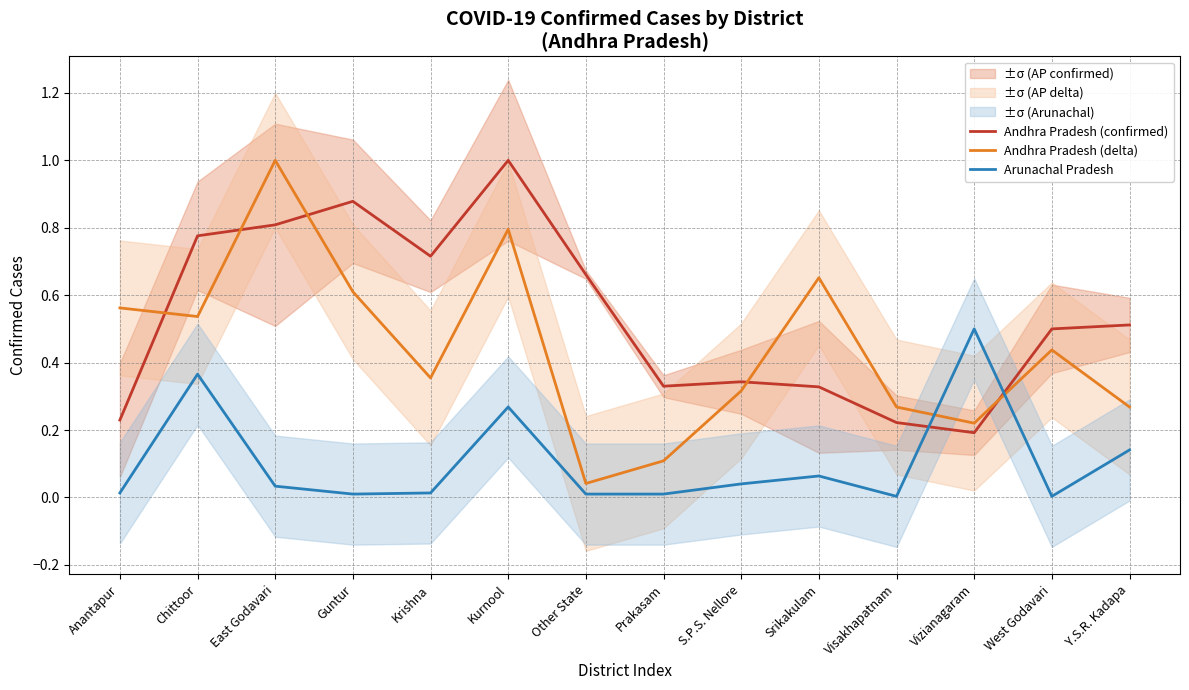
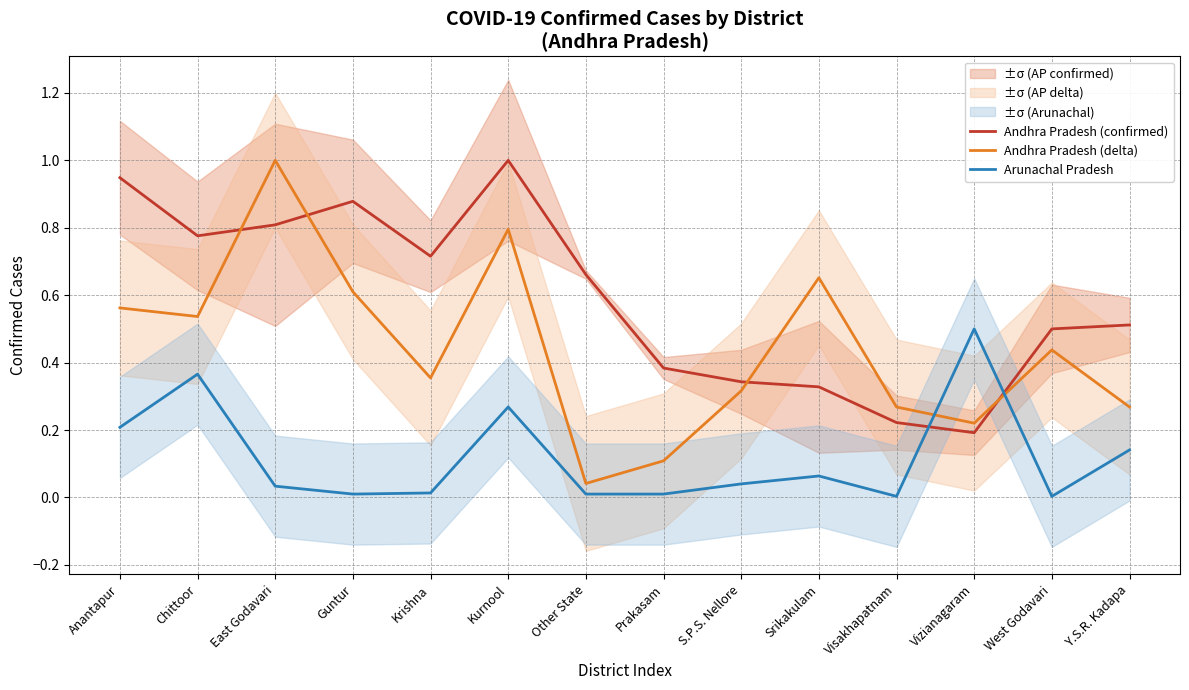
  {
    "Andhra Pradesh (confirmed)": {
-     "Anantapur": 0.23,
+     "Anantapur": 0.95,
      "Chittoor": 0.78,
      "East Godavari": 0.81,
      "Guntur": 0.88,
      "Krishna": 0.72,
      "Other State": 0.66,
-     "Prakasam": 0.33,
+     "Prakasam": 0.38,
      "S.P.S. Nellore": 0.34,
      "Srikakulam": 0.33,
      "Visakhapatnam": 0.22,
      "Vizianagaram": 0.19,
      "West Godavari": 0.50,
      "Y.S.R. Kadapa": 0.51
    },
    "Arunachal Pradesh": {
-     "Anantapur": 0.01,
+     "Anantapur": 0.21,
      "Chittoor": 0.37,
      "East Godavari": 0.03,
      "Guntur": 0.01,
      "Krishna": 0.01,
      "Kurnool": 0.27,
      "Other State": 0.01,
      "Prakasam": 0.01,
      "S.P.S. Nellore": 0.04,
      "Srikakulam": 0.06,
      "Visakhapatnam": 0.00,
      "Vizianagaram": 0.50,
      "West Godavari": 0.00,
      "Y.S.R. Kadapa": 0.14
    }
  }
